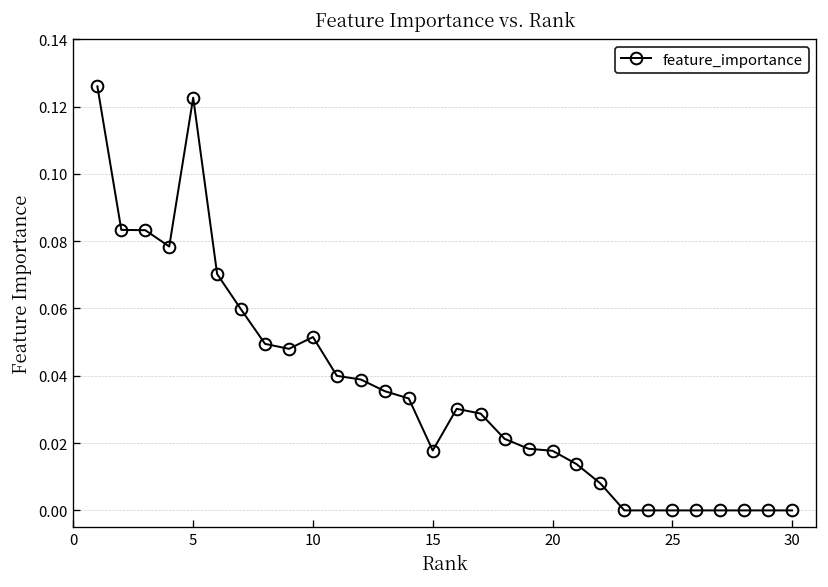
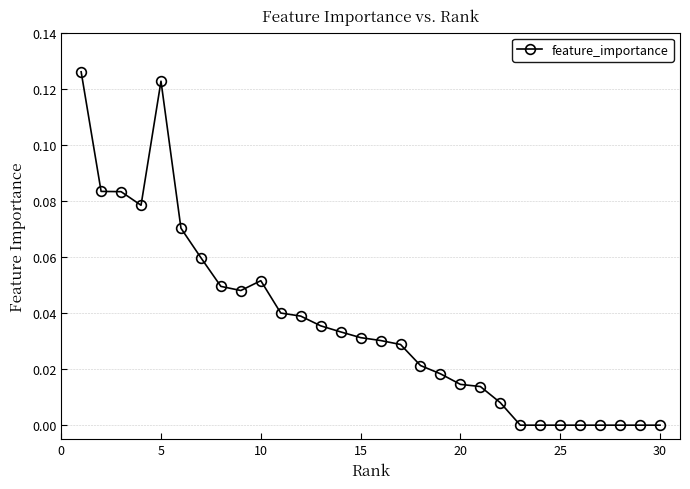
  {
    "5": 0.123,
    "10": 0.052,
-   "15": 0.018,
-   "20": 0.018,
+   "15": 0.031,
+   "20": 0.015,
    "25": 0.000,
    "30": 0.000
  }
